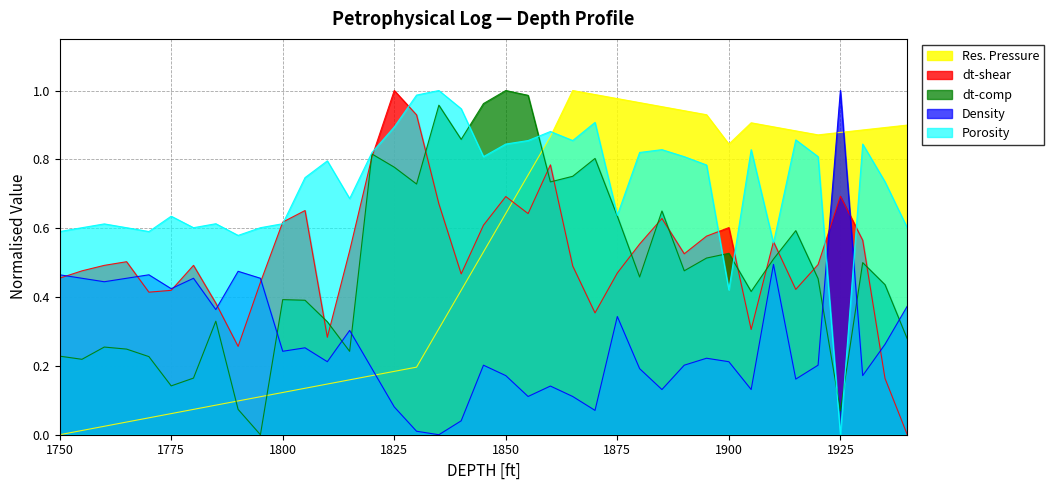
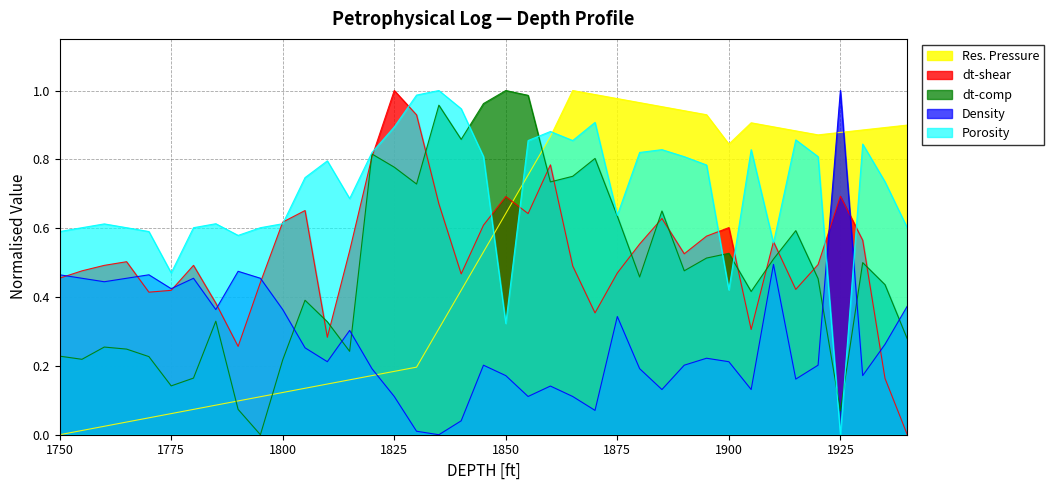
  {
    "Res. Pressure": {
      "1750": 0.00,
      "1775": 0.06,
      "1800": 0.12,
      "1825": 0.18,
      "1850": 0.64,
      "1875": 0.98,
      "1900": 0.84,
      "1925": 0.88
    },
    "dt-shear": {
      "1750": 0.45,
      "1825": 1.00,
      "1850": 0.69,
      "1875": 0.47,
      "1900": 0.60,
      "1925": 0.69
    },
    "dt-comp": {
      "1750": 0.23,
      "1775": 0.14,
-     "1800": 0.39,
+     "1800": 0.22,
      "1825": 0.78,
      "1850": 1.00,
      "1900": 0.53,
      "1925": 0.07
    },
    "Density": {
      "1750": 0.46,
-     "1800": 0.24,
-     "1825": 0.08,
+     "1800": 0.36,
+     "1825": 0.11,
      "1850": 0.17,
      "1875": 0.34,
      "1900": 0.21,
      "1925": 1.00
    },
    "Porosity": {
      "1750": 0.59,
-     "1775": 0.63,
+     "1775": 0.47,
      "1825": 0.89,
-     "1850": 0.84,
+     "1850": 0.32,
      "1900": 0.42,
      "1925": 0.00
    }
  }
